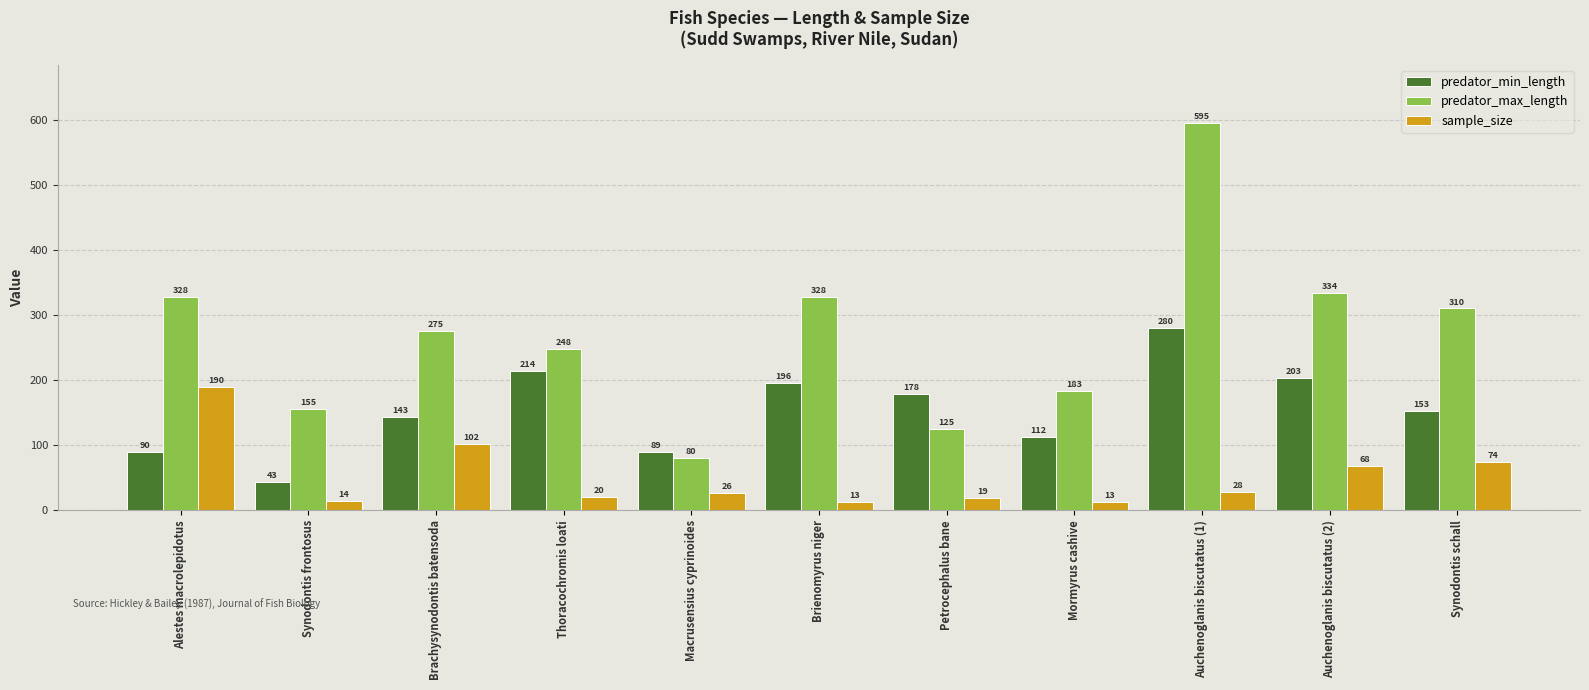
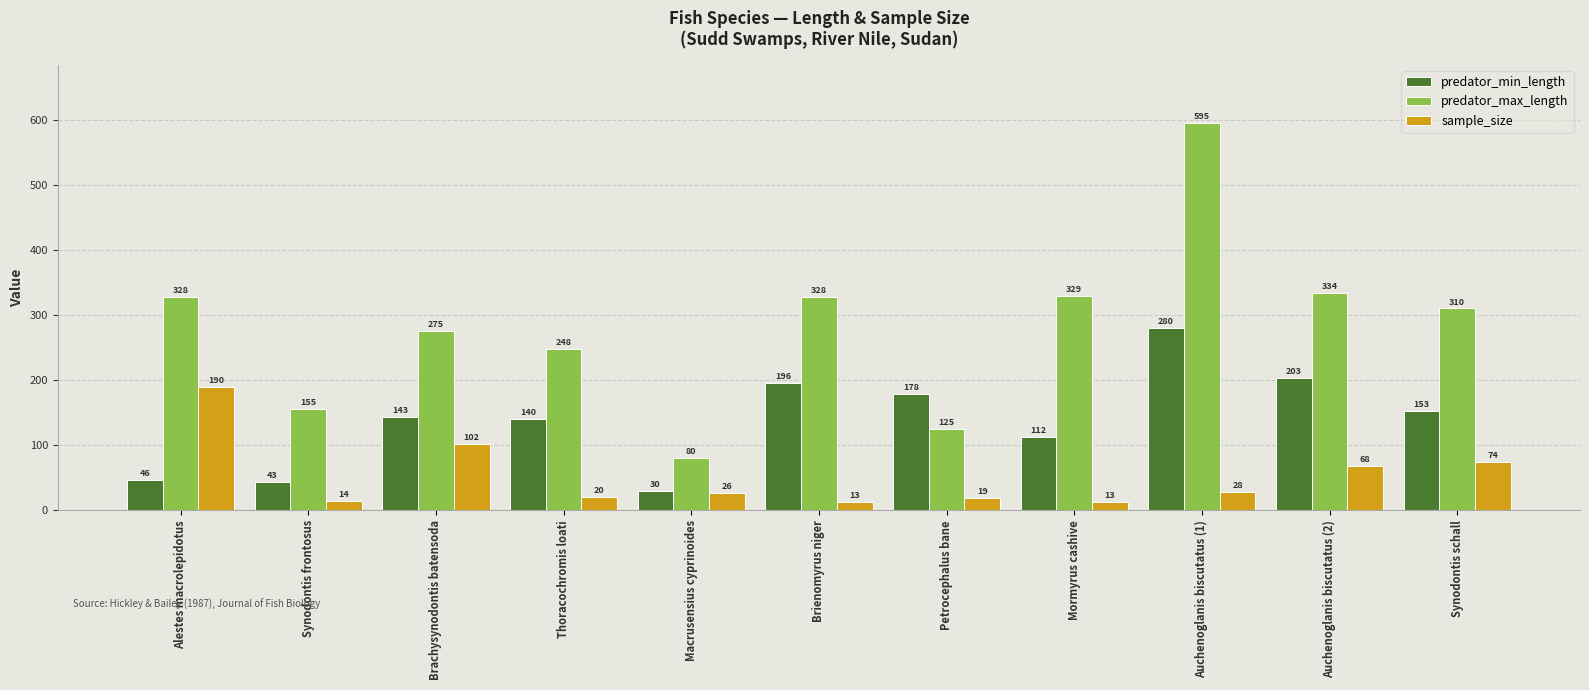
  {
    "predator_min_length": {
-     "Alestes macrolepidotus": 90,
+     "Alestes macrolepidotus": 46,
      "Synodontis frontosus": 43,
      "Brachysynodontis batensoda": 143,
-     "Thoracochromis loati": 214,
-     "Macrusensius cyprinoides": 89,
+     "Thoracochromis loati": 140,
+     "Macrusensius cyprinoides": 30,
      "Brienomyrus niger": 196,
      "Petrocephalus bane": 178,
      "Mormyrus cashive": 112,
      "Auchenoglanis biscutatus (1)": 280,
      "Auchenoglanis biscutatus (2)": 203,
      "Synodontis schall": 153
    },
    "predator_max_length": {
      "Alestes macrolepidotus": 328,
      "Synodontis frontosus": 155,
      "Brachysynodontis batensoda": 275,
      "Thoracochromis loati": 248,
      "Macrusensius cyprinoides": 80,
      "Brienomyrus niger": 328,
      "Petrocephalus bane": 125,
-     "Mormyrus cashive": 183,
+     "Mormyrus cashive": 329,
      "Auchenoglanis biscutatus (1)": 595,
      "Auchenoglanis biscutatus (2)": 334,
      "Synodontis schall": 310
    },
    "sample_size": {
      "Alestes macrolepidotus": 190,
      "Synodontis frontosus": 14,
      "Brachysynodontis batensoda": 102,
      "Thoracochromis loati": 20,
      "Macrusensius cyprinoides": 26,
      "Brienomyrus niger": 13,
      "Petrocephalus bane": 19,
      "Mormyrus cashive": 13,
      "Auchenoglanis biscutatus (1)": 28,
      "Auchenoglanis biscutatus (2)": 68,
      "Synodontis schall": 74
    }
  }
